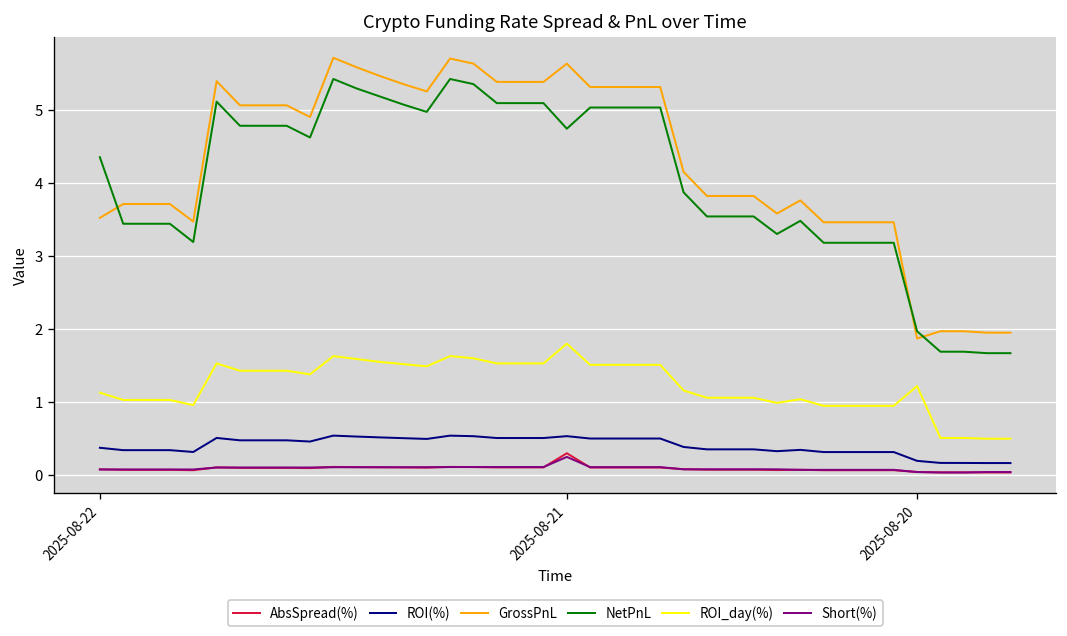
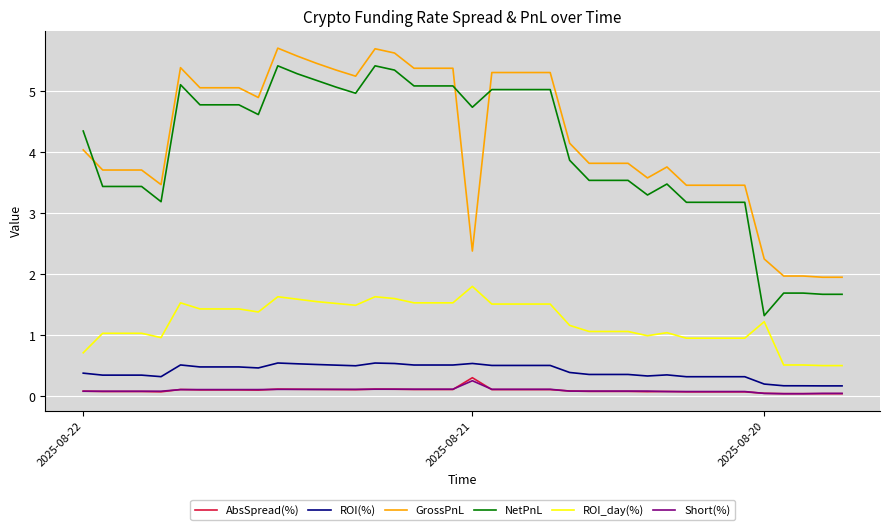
  {
    "AbsSpread(%)": {
      "2025-08-21": 0.3
    },
    "ROI(%)": {
      "2025-08-22": 0.4,
      "2025-08-21": 0.5,
      "2025-08-20": 0.2
    },
    "GrossPnL": {
-     "2025-08-22": 3.5,
-     "2025-08-21": 5.6,
-     "2025-08-20": 1.9
+     "2025-08-22": 4.0,
+     "2025-08-21": 2.4,
+     "2025-08-20": 2.3
    },
    "NetPnL": {
      "2025-08-22": 4.4,
      "2025-08-21": 4.7,
-     "2025-08-20": 2.0
+     "2025-08-20": 1.3
    },
    "ROI_day(%)": {
-     "2025-08-22": 1.1,
+     "2025-08-22": 0.7,
      "2025-08-21": 1.8,
      "2025-08-20": 1.2
    },
    "Short(%)": {
      "2025-08-21": 0.3
    }
  }
